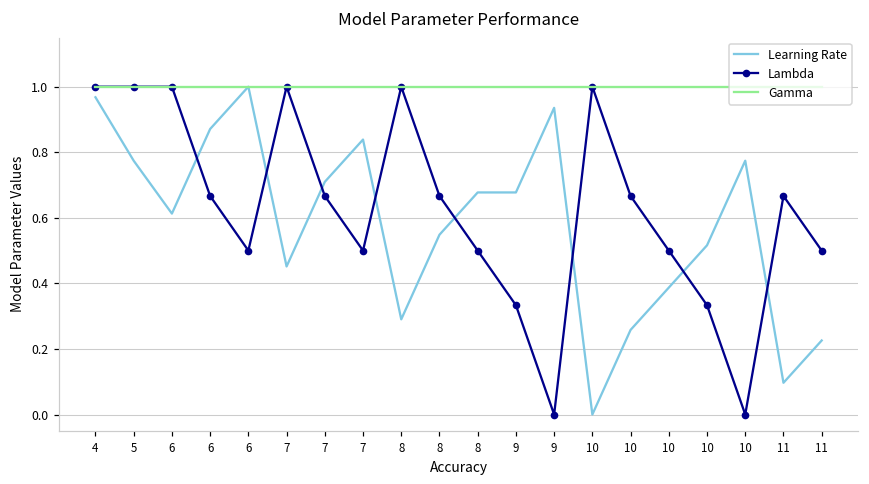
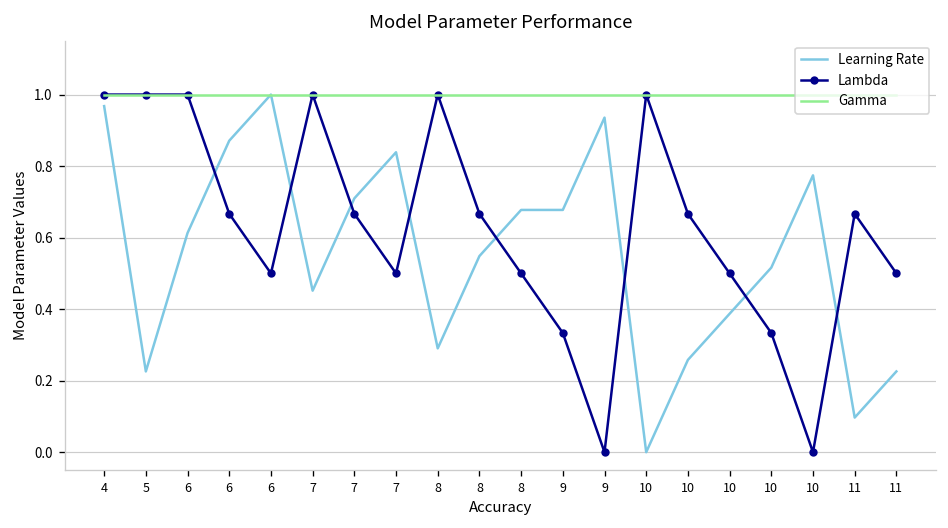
  {
    "Learning Rate": {
      "4": 0.97,
-     "5": 0.77
+     "5": 0.23
    }
  }
